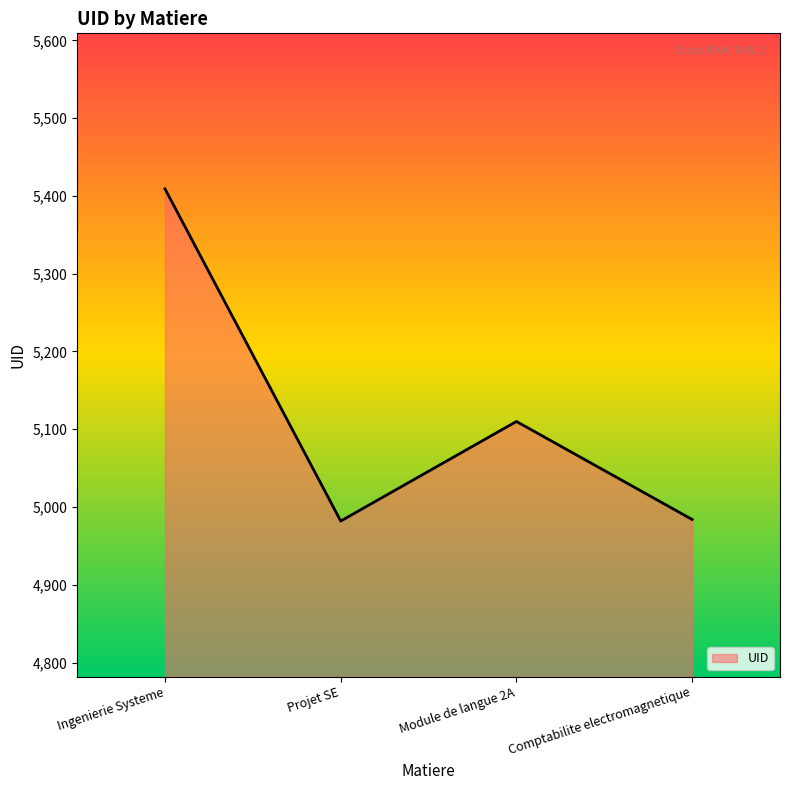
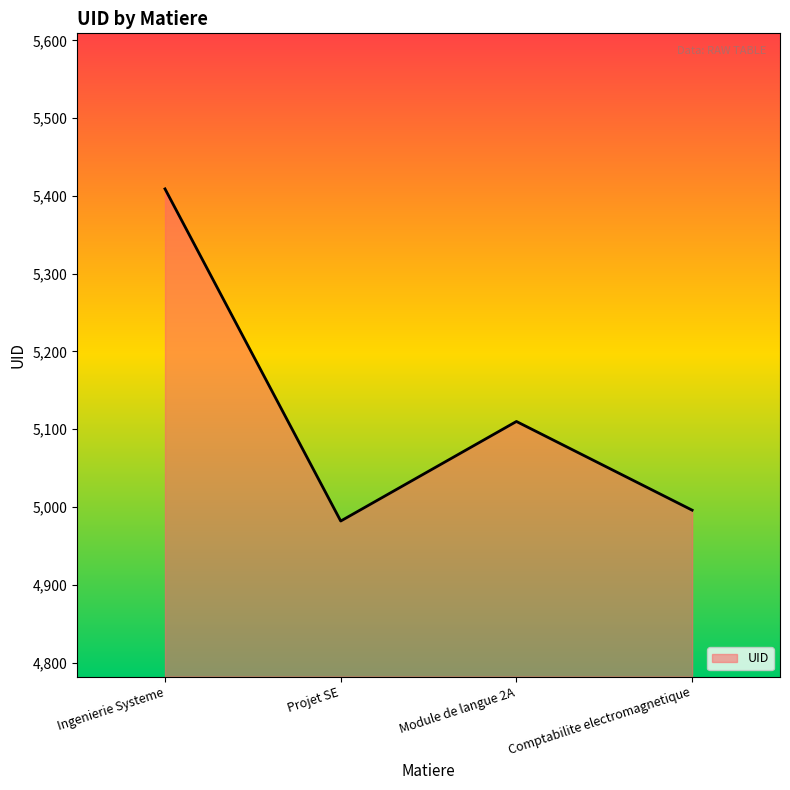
  {
    "Ingenierie Systeme": "5,410",
    "Projet SE": "4,980",
    "Module de langue 2A": "5,110",
-   "Comptabilite electromagnetique": "4,980"
+   "Comptabilite electromagnetique": "5,000"
  }
